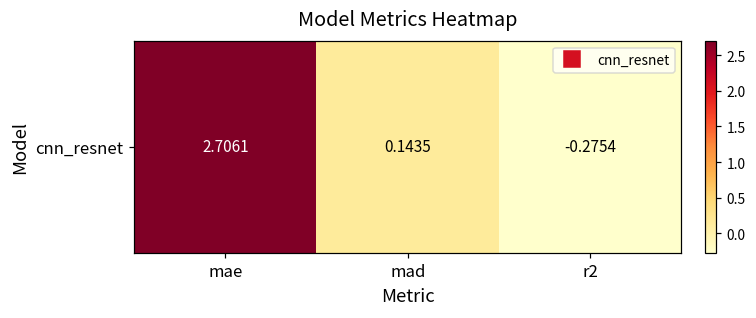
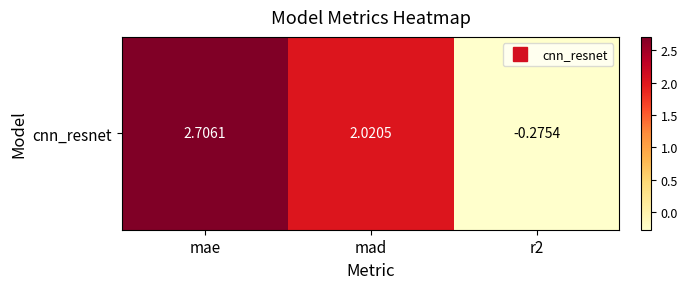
  {
    "cnn_resnet": {
      "mae": 2.7061,
-     "mad": 0.1435,
+     "mad": 2.0205,
      "r2": -0.2754
    }
  }
